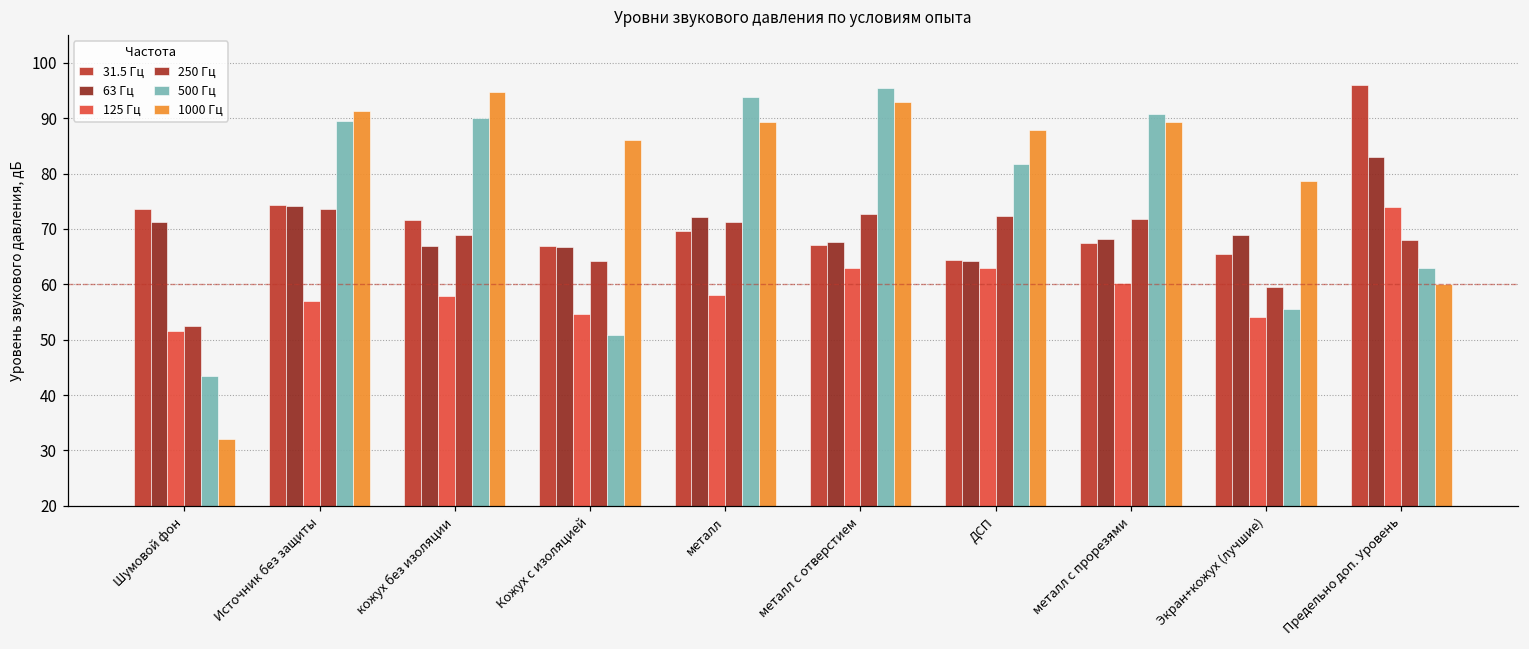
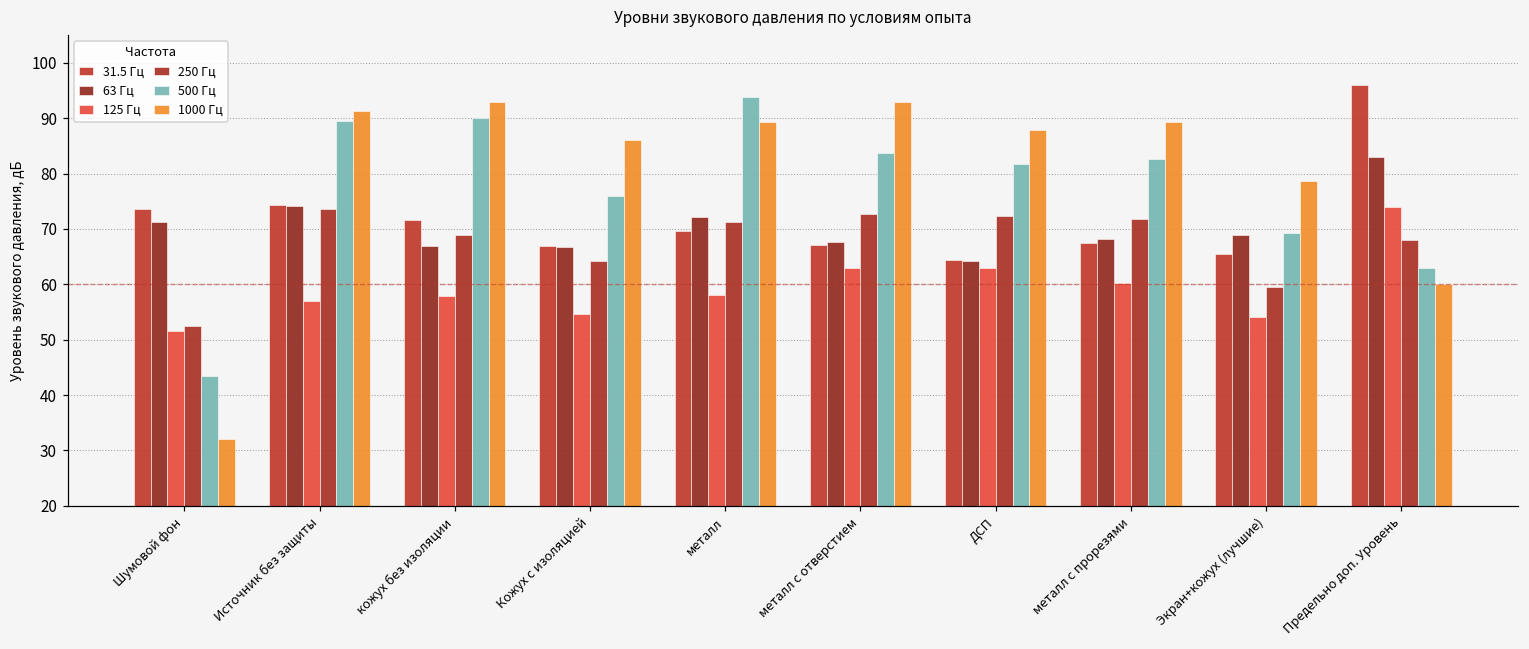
  {
    "500 Гц": {
      "Шумовой фон": 43,
      "Источник без защиты": 90,
      "кожух без изоляции": 90,
-     "Кожух с изоляцией": 51,
+     "Кожух с изоляцией": 76,
      "металл": 94,
-     "металл с отверстием": 95,
+     "металл с отверстием": 84,
      "ДСП": 82,
-     "металл с прорезями": 91,
-     "Экран+кожух (лучшие)": 56,
+     "металл с прорезями": 83,
+     "Экран+кожух (лучшие)": 69,
      "Предельно доп. Уровень": 63
    },
    "1000 Гц": {
      "Шумовой фон": 32,
      "Источник без защиты": 91,
-     "кожух без изоляции": 95,
+     "кожух без изоляции": 93,
      "Кожух с изоляцией": 86,
      "металл": 89,
      "металл с отверстием": 93,
      "ДСП": 88,
      "металл с прорезями": 89,
      "Экран+кожух (лучшие)": 79,
      "Предельно доп. Уровень": 60
    }
  }
